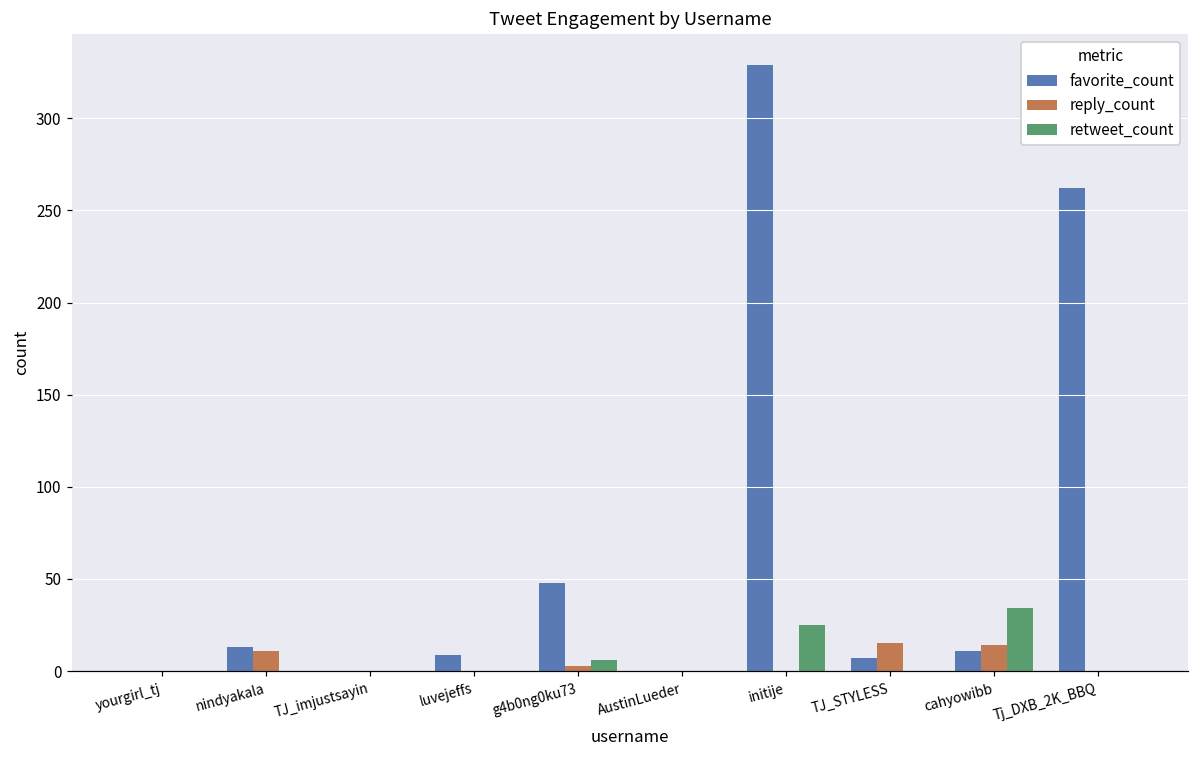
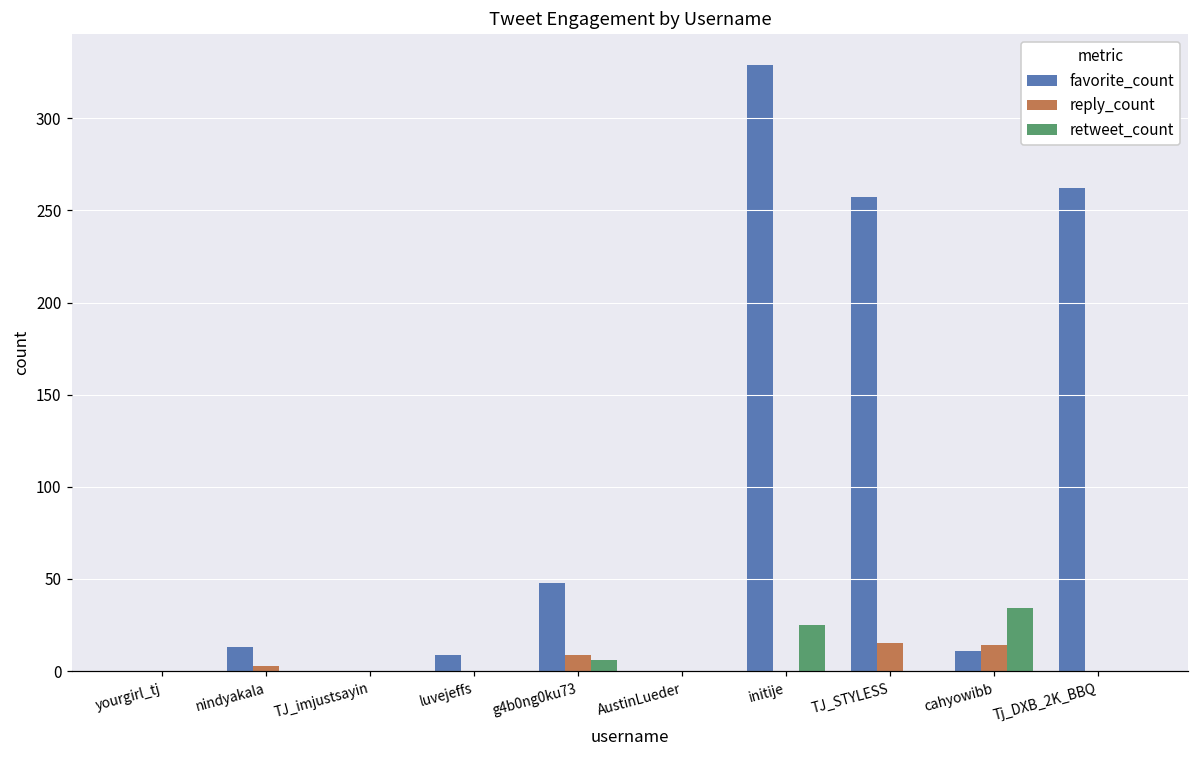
  {
    "favorite_count": {
      "yourgirl_tj": 0,
      "nindyakala": 13,
      "TJ_imjustsayin": 0,
      "luvejeffs": 9,
      "g4b0ng0ku73": 48,
      "AustinLueder": 0,
      "initije": 329,
-     "TJ_STYLESS": 7,
+     "TJ_STYLESS": 257,
      "cahyowibb": 11,
      "Tj_DXB_2K_BBQ": 262
    },
    "reply_count": {
      "yourgirl_tj": 0,
-     "nindyakala": 11,
+     "nindyakala": 3,
      "TJ_imjustsayin": 0,
      "luvejeffs": 0,
-     "g4b0ng0ku73": 3,
+     "g4b0ng0ku73": 9,
      "AustinLueder": 0,
      "initije": 0,
      "TJ_STYLESS": 15,
      "cahyowibb": 14,
      "Tj_DXB_2K_BBQ": 0
    },
    "retweet_count": {
      "yourgirl_tj": 0,
      "nindyakala": 0,
      "TJ_imjustsayin": 0,
      "luvejeffs": 0,
      "g4b0ng0ku73": 6,
      "AustinLueder": 0,
      "initije": 25,
      "TJ_STYLESS": 0,
      "cahyowibb": 34,
      "Tj_DXB_2K_BBQ": 0
    }
  }
